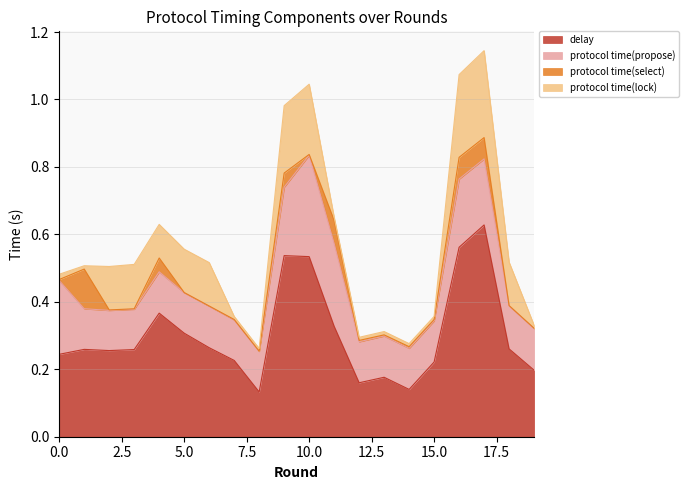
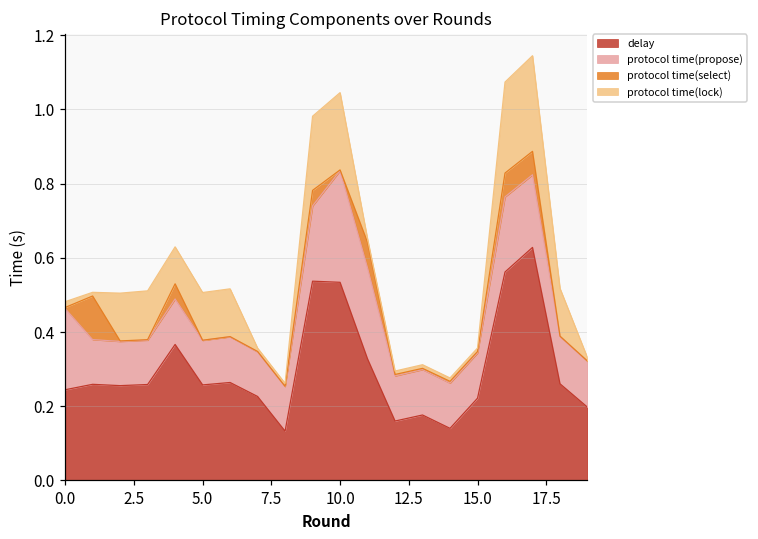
  {
    "delay": {
      "0.0": 0.24,
-     "5.0": 0.31,
+     "5.0": 0.26,
      "10.0": 0.53,
      "15.0": 0.22
    }
  }
